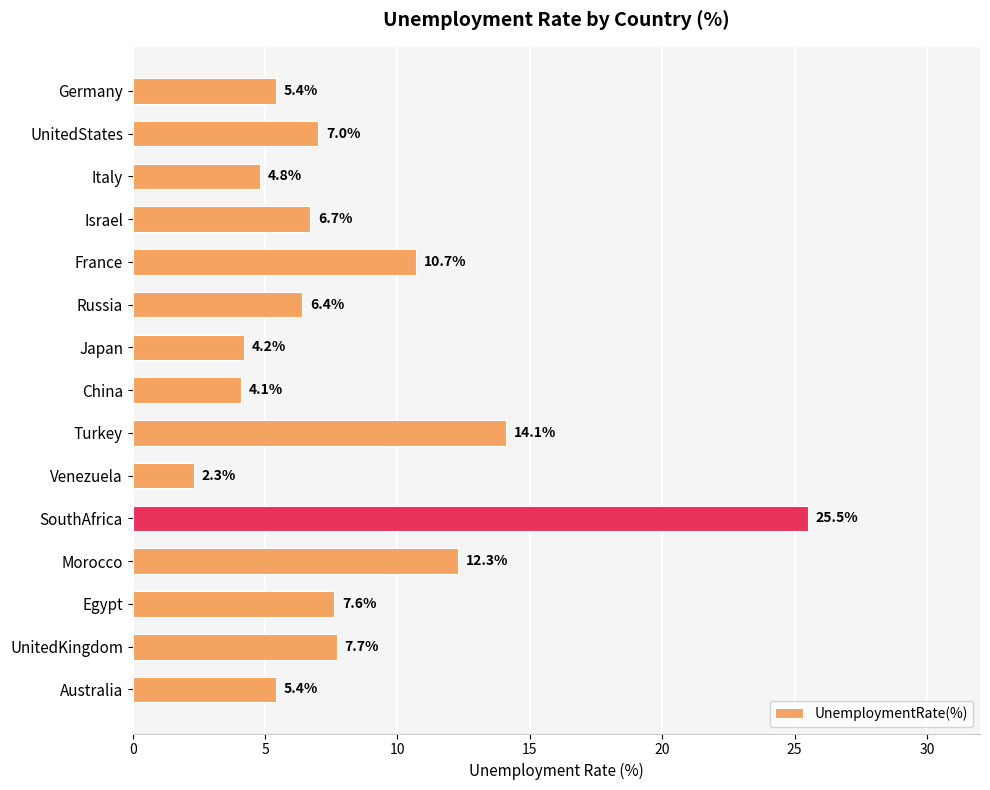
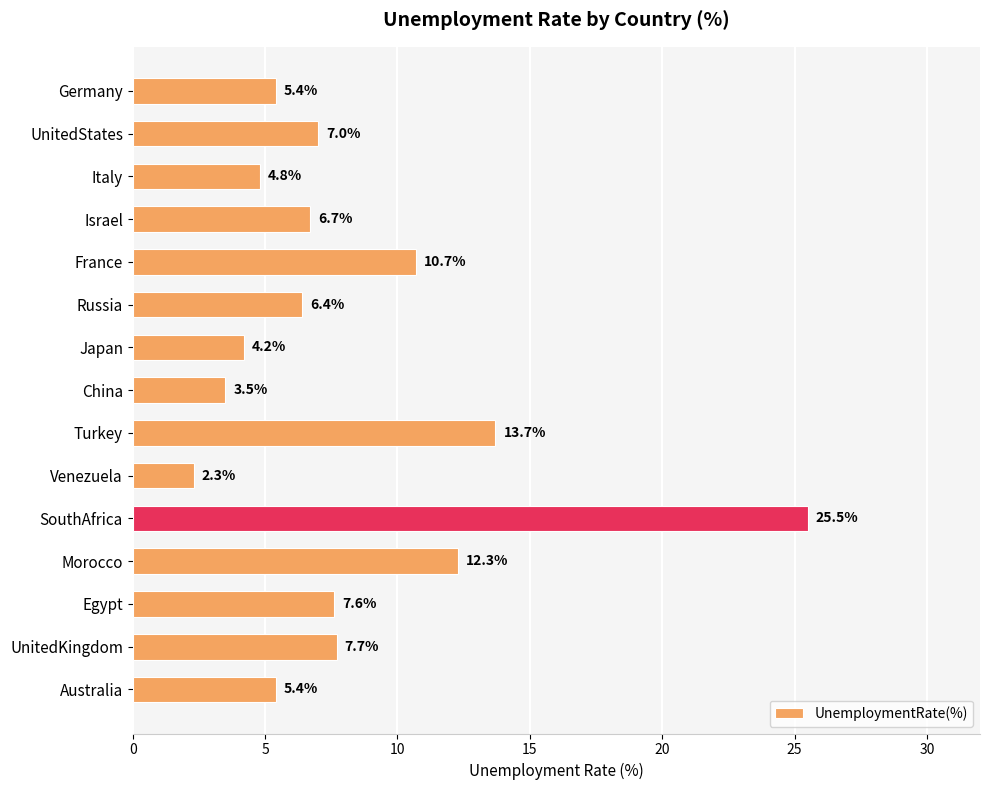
  {
    "Germany": "5.4%",
    "UnitedStates": "7.0%",
    "Italy": "4.8%",
    "Israel": "6.7%",
    "France": "10.7%",
    "Russia": "6.4%",
    "Japan": "4.2%",
-   "China": "4.1%",
-   "Turkey": "14.1%",
+   "China": "3.5%",
+   "Turkey": "13.7%",
    "Venezuela": "2.3%",
    "SouthAfrica": "25.5%",
    "Morocco": "12.3%",
    "Egypt": "7.6%",
    "UnitedKingdom": "7.7%",
    "Australia": "5.4%"
  }
